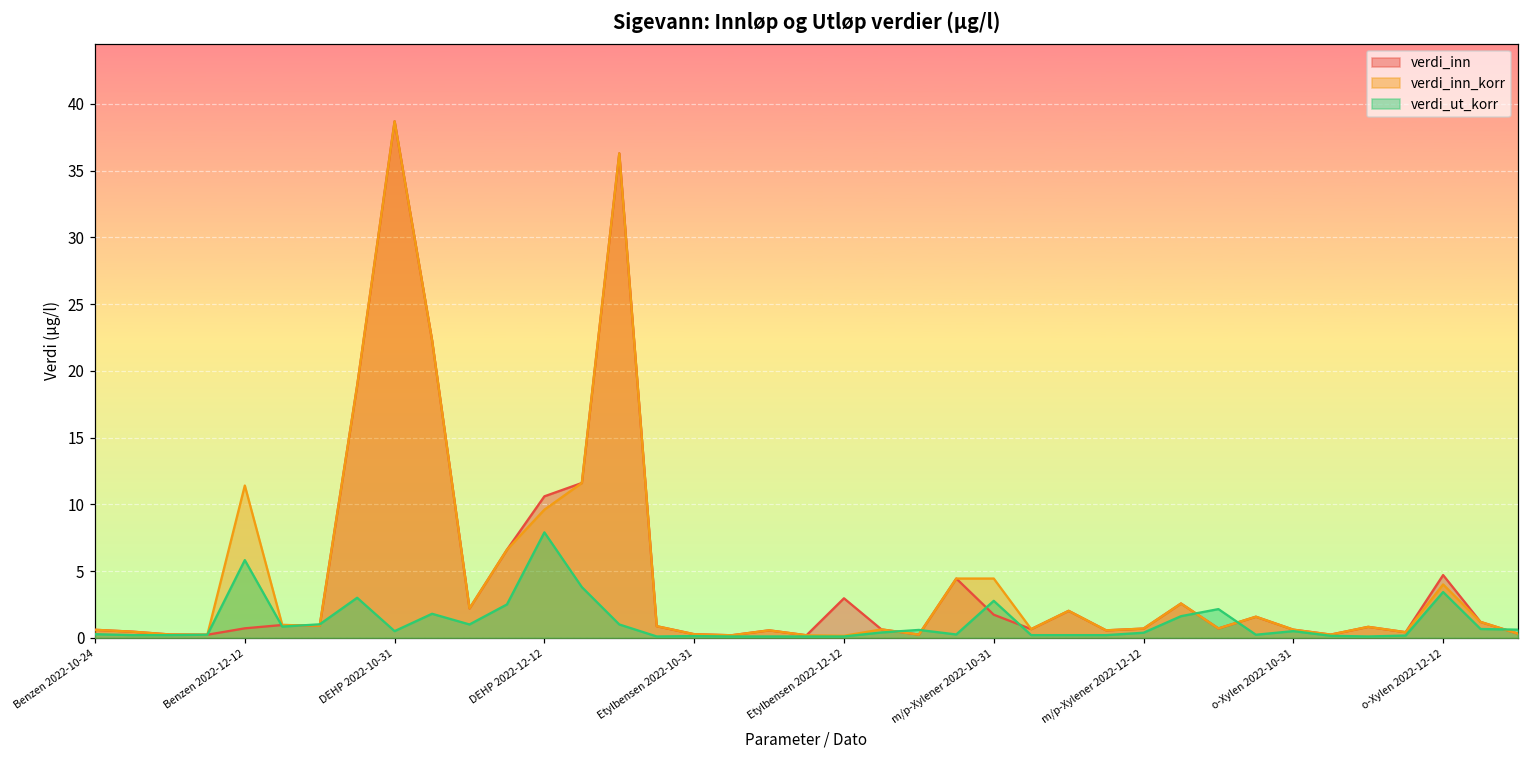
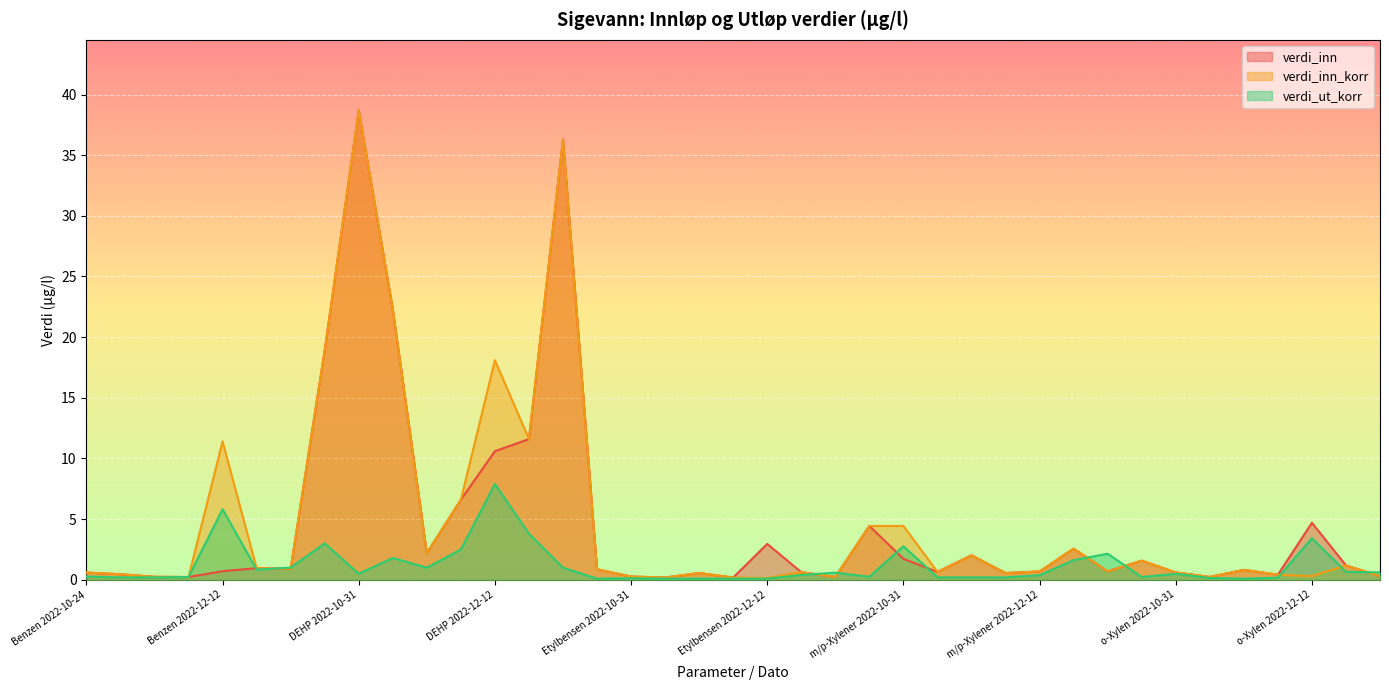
  {
    "verdi_inn": {
      "Benzen 2022-12-12": 0.7,
      "DEHP 2022-12-12": 10.6,
      "Etylbensen 2022-12-12": 3.0,
      "m/p-Xylener 2022-10-31": 1.7,
      "o-Xylen 2022-12-12": 4.7
    },
    "verdi_inn_korr": {
      "Benzen 2022-12-12": 11.4,
-     "DEHP 2022-12-12": 9.6,
+     "DEHP 2022-12-12": 18.1,
      "m/p-Xylener 2022-10-31": 4.4,
-     "o-Xylen 2022-12-12": 4.0
+     "o-Xylen 2022-12-12": 0.3
    },
    "verdi_ut_korr": {
      "Benzen 2022-10-24": 0.3,
      "Benzen 2022-12-12": 5.8,
      "DEHP 2022-10-31": 0.5,
      "DEHP 2022-12-12": 7.9,
      "m/p-Xylener 2022-10-31": 2.8,
      "m/p-Xylener 2022-12-12": 0.4,
      "o-Xylen 2022-12-12": 3.4
    }
  }
